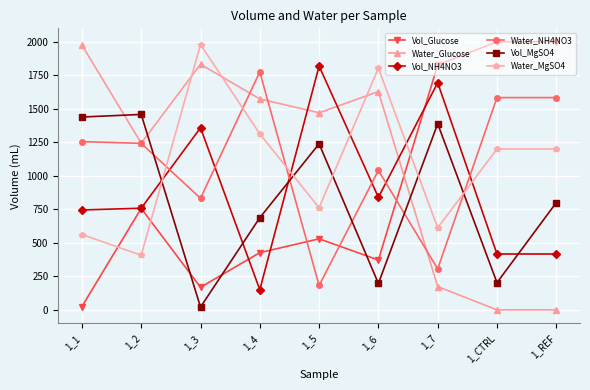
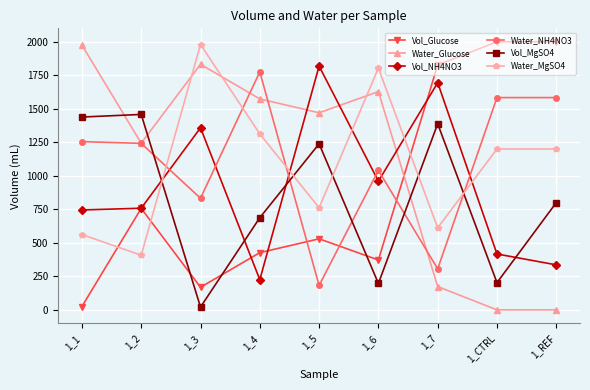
  {
    "Vol_NH4NO3": {
      "1_1": 750,
      "1_3": 1360,
-     "1_4": 150,
+     "1_4": 220,
      "1_5": 1820,
-     "1_6": 840,
+     "1_6": 960,
      "1_7": 1690,
      "1_CTRL": 420,
-     "1_REF": 420
+     "1_REF": 340
    },
    "Vol_MgSO4": {
      "1_1": 1440,
      "1_2": 1460,
      "1_3": 20,
      "1_4": 690,
      "1_5": 1240,
      "1_6": 200,
      "1_7": 1390,
      "1_CTRL": 200,
      "1_REF": 800
    }
  }
